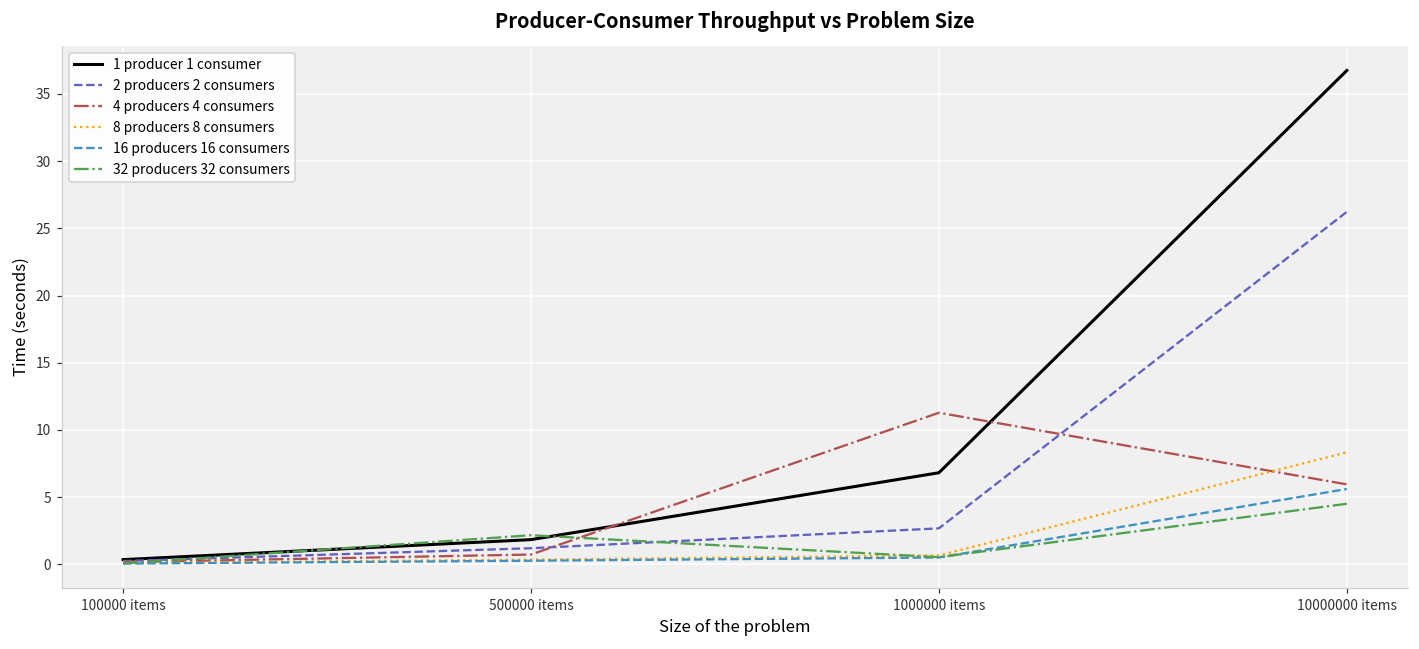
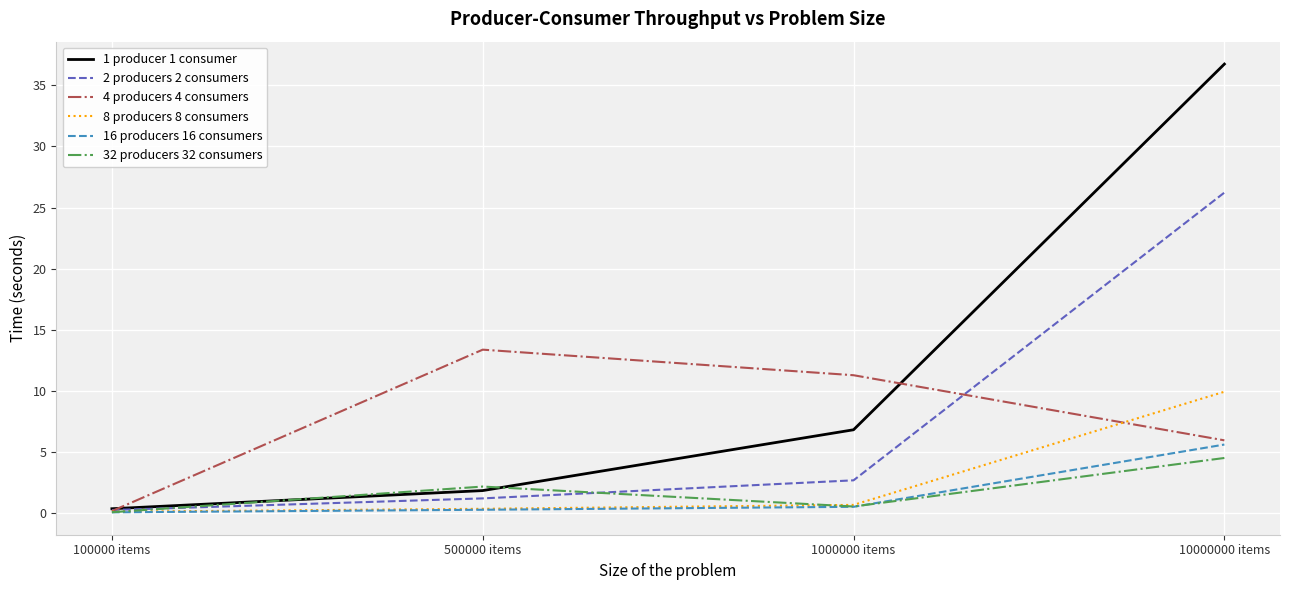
  {
    "1 producer 1 consumer": {
      "500000 items": 1.8,
      "1000000 items": 6.8,
      "10000000 items": 36.7
    },
    "4 producers 4 consumers": {
-     "500000 items": 0.7,
+     "500000 items": 13.4,
      "1000000 items": 11.3,
      "10000000 items": 6.0
    },
    "8 producers 8 consumers": {
-     "10000000 items": 8.3
+     "10000000 items": 9.9
    },
    "32 producers 32 consumers": {
      "500000 items": 2.2,
      "10000000 items": 4.5
    }
  }
